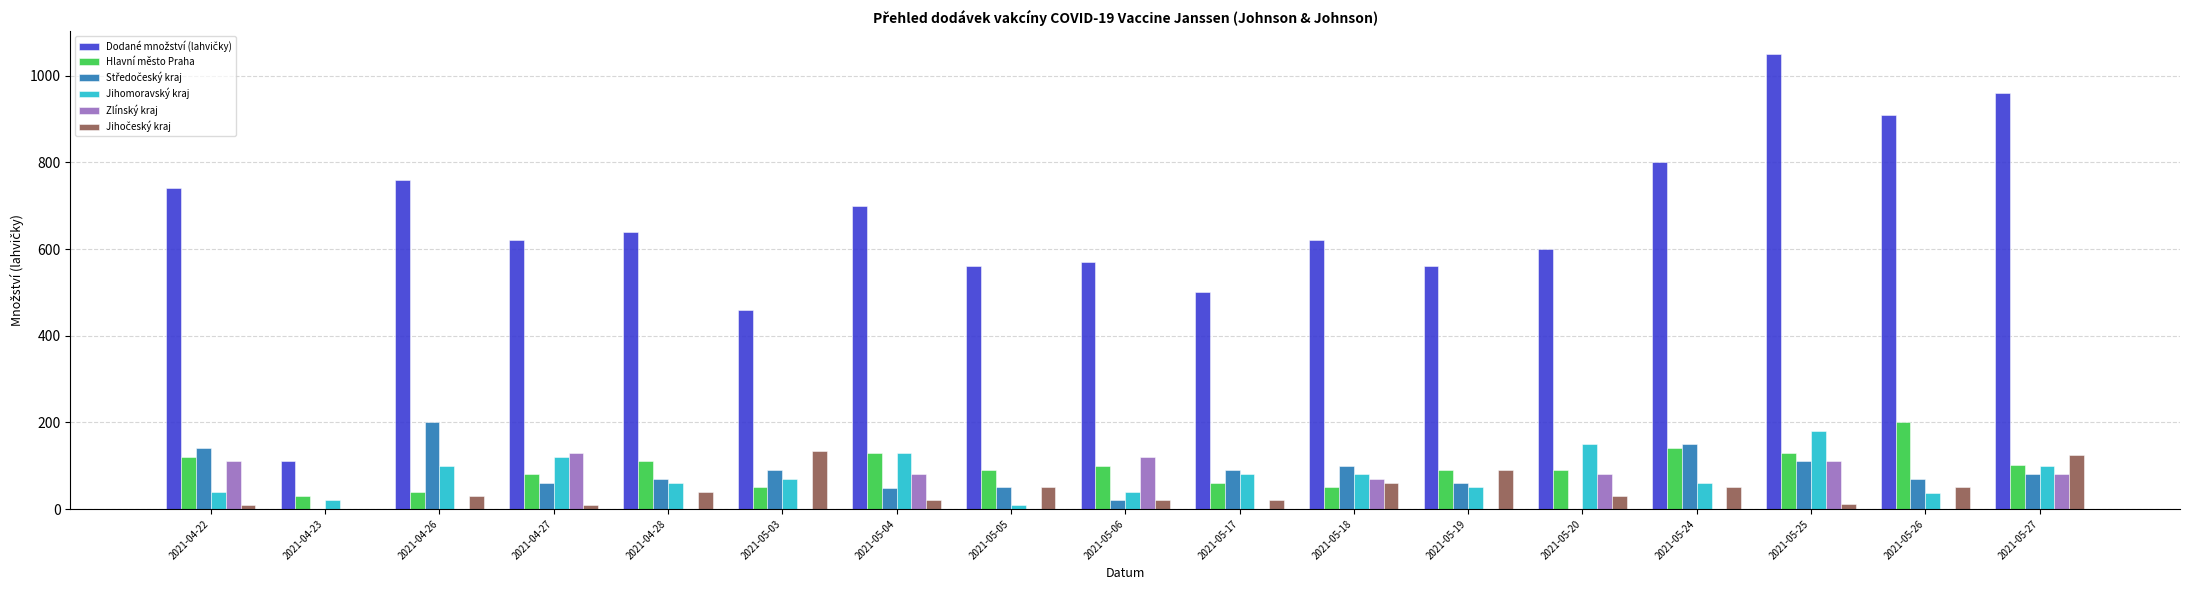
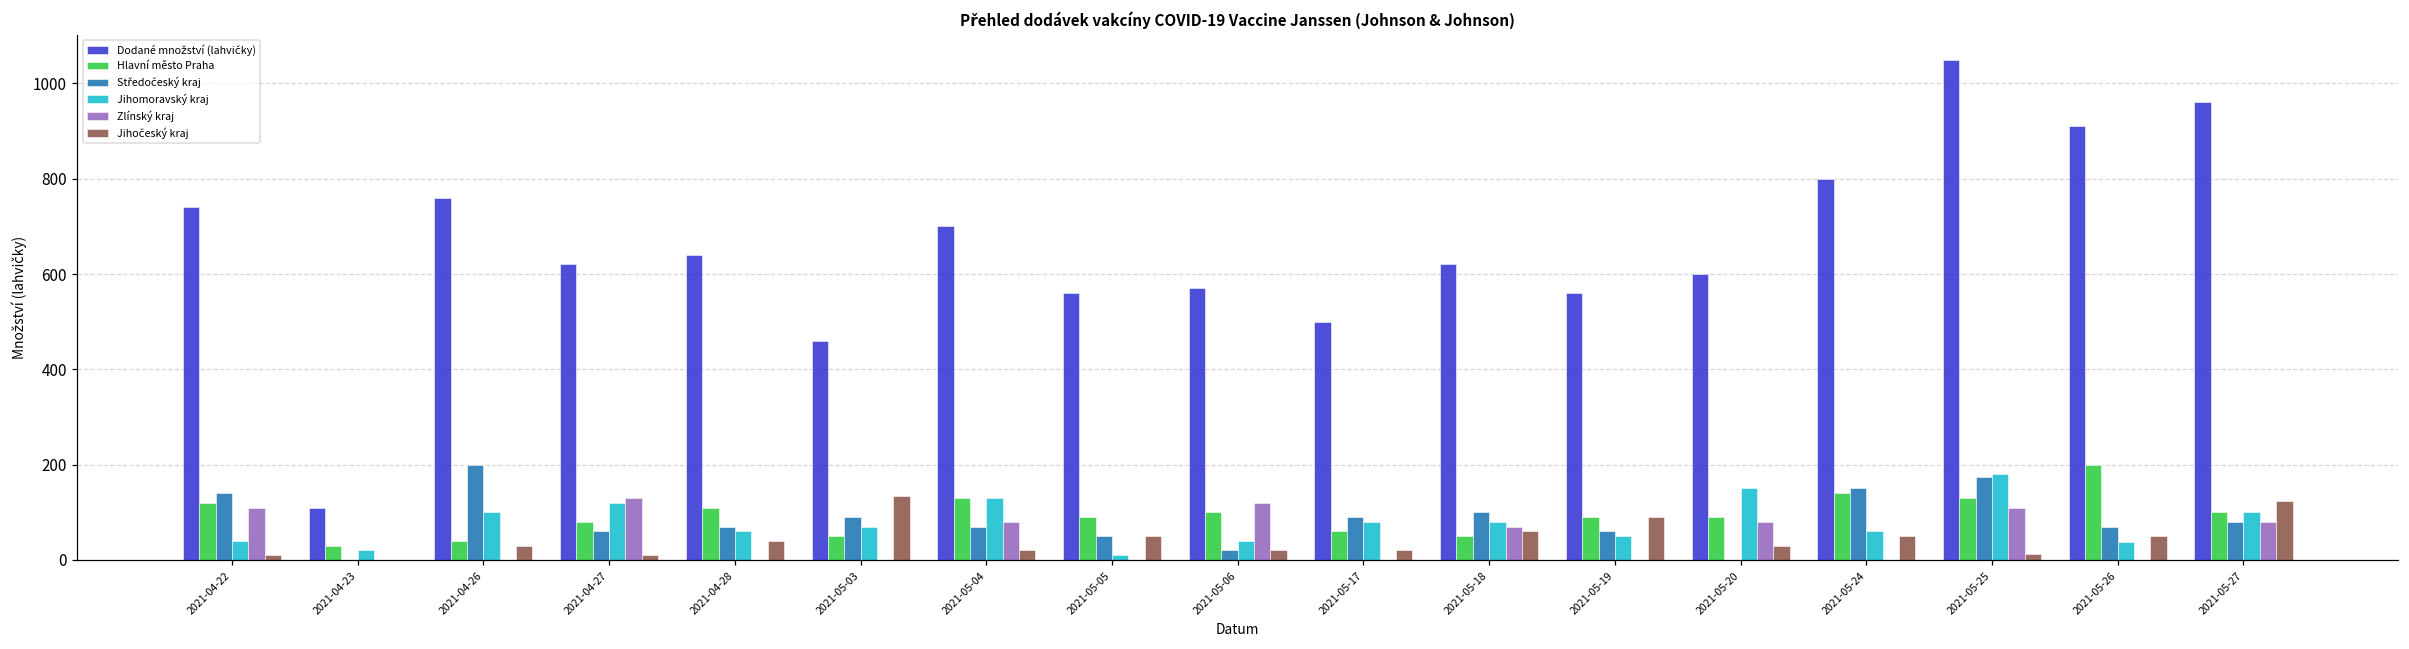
  {
    "Dodané množství (lahvičky)": {
      "2021-04-22": 740,
      "2021-04-23": 110,
      "2021-04-26": 760,
      "2021-04-27": 620,
      "2021-04-28": 640,
      "2021-05-03": 460,
      "2021-05-04": 700,
      "2021-05-05": 560,
      "2021-05-06": 570,
      "2021-05-17": 500,
      "2021-05-18": 620,
      "2021-05-19": 560,
      "2021-05-20": 600,
      "2021-05-24": 800,
      "2021-05-25": 1050,
      "2021-05-26": 910,
      "2021-05-27": 960
    },
    "Hlavní město Praha": {
      "2021-04-22": 120,
      "2021-04-23": 30,
      "2021-04-26": 40,
      "2021-04-27": 80,
      "2021-04-28": 110,
      "2021-05-03": 50,
      "2021-05-04": 130,
      "2021-05-05": 90,
      "2021-05-06": 100,
      "2021-05-17": 60,
      "2021-05-18": 50,
      "2021-05-19": 90,
      "2021-05-20": 90,
      "2021-05-24": 140,
      "2021-05-25": 130,
      "2021-05-26": 200,
      "2021-05-27": 100
    },
    "Středočeský kraj": {
      "2021-04-22": 140,
      "2021-04-23": 0,
      "2021-04-26": 200,
      "2021-04-27": 60,
      "2021-04-28": 70,
      "2021-05-03": 90,
-     "2021-05-04": 50,
+     "2021-05-04": 70,
      "2021-05-05": 50,
      "2021-05-06": 20,
      "2021-05-17": 90,
      "2021-05-18": 100,
      "2021-05-19": 60,
      "2021-05-20": 0,
      "2021-05-24": 150,
-     "2021-05-25": 110,
+     "2021-05-25": 170,
      "2021-05-26": 70,
      "2021-05-27": 80
    },
    "Jihomoravský kraj": {
      "2021-04-22": 40,
      "2021-04-23": 20,
      "2021-04-26": 100,
      "2021-04-27": 120,
      "2021-04-28": 60,
      "2021-05-03": 70,
      "2021-05-04": 130,
      "2021-05-05": 10,
      "2021-05-06": 40,
      "2021-05-17": 80,
      "2021-05-18": 80,
      "2021-05-19": 50,
      "2021-05-20": 150,
      "2021-05-24": 60,
      "2021-05-25": 180,
      "2021-05-26": 40,
      "2021-05-27": 100
    },
    "Zlínský kraj": {
      "2021-04-22": 110,
      "2021-04-23": 0,
      "2021-04-26": 0,
      "2021-04-27": 130,
      "2021-04-28": 0,
      "2021-05-03": 0,
      "2021-05-04": 80,
      "2021-05-05": 0,
      "2021-05-06": 120,
      "2021-05-17": 0,
      "2021-05-18": 70,
      "2021-05-19": 0,
      "2021-05-20": 80,
      "2021-05-24": 0,
      "2021-05-25": 110,
      "2021-05-26": 0,
      "2021-05-27": 80
    },
    "Jihočeský kraj": {
      "2021-04-22": 10,
      "2021-04-23": 0,
      "2021-04-26": 30,
      "2021-04-27": 10,
      "2021-04-28": 40,
      "2021-05-03": 140,
      "2021-05-04": 20,
      "2021-05-05": 50,
      "2021-05-06": 20,
      "2021-05-17": 20,
      "2021-05-18": 60,
      "2021-05-19": 90,
      "2021-05-20": 30,
      "2021-05-24": 50,
      "2021-05-25": 10,
      "2021-05-26": 50,
      "2021-05-27": 120
    }
  }
